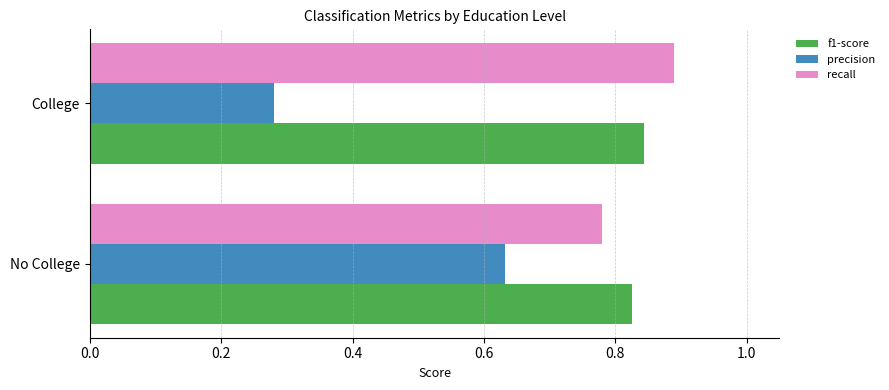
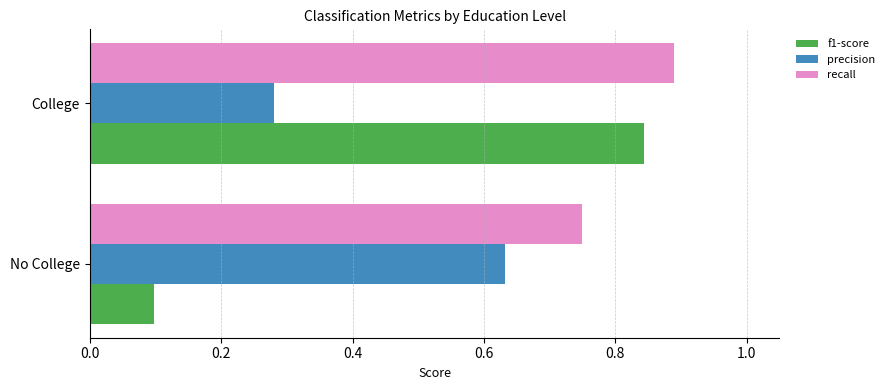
  {
    "f1-score": {
      "College": 0.84,
-     "No College": 0.83
+     "No College": 0.10
    },
    "precision": {
      "College": 0.28,
      "No College": 0.63
    },
    "recall": {
      "College": 0.89,
-     "No College": 0.78
+     "No College": 0.75
    }
  }
